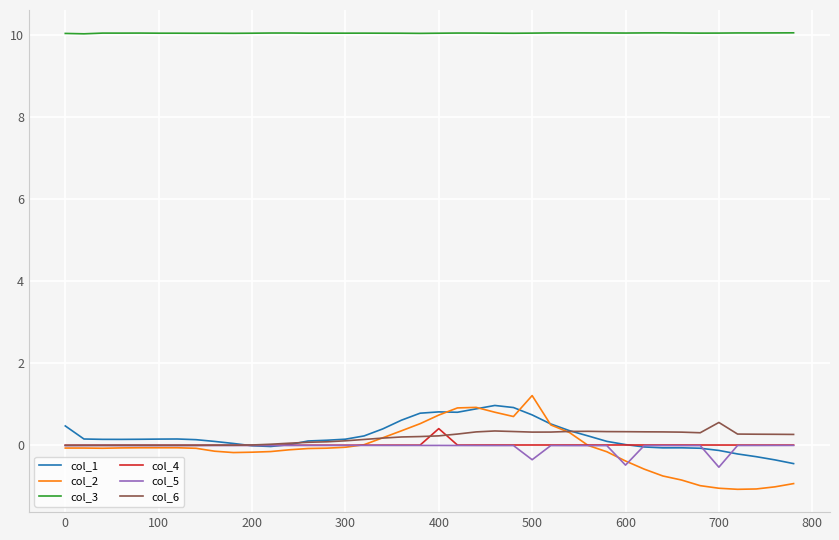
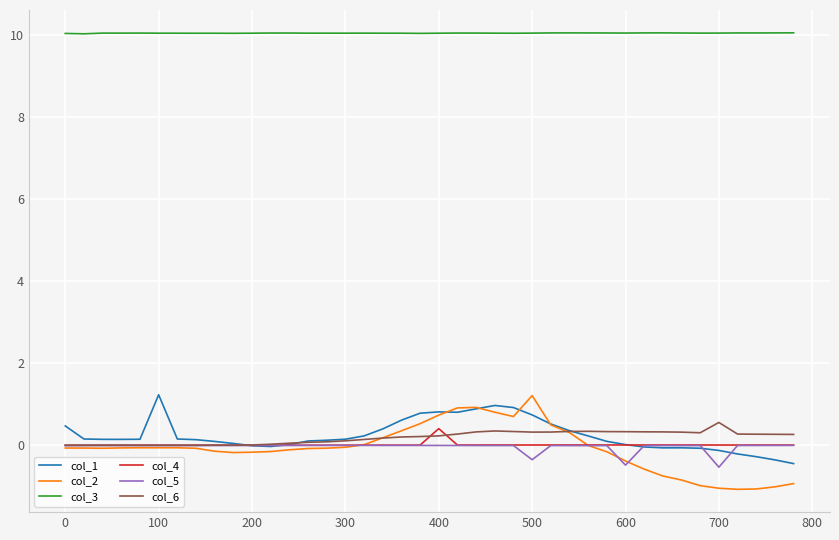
  {
    "col_1": {
      "0": 0.5,
-     "100": 0.2,
+     "100": 1.2,
      "400": 0.8,
      "500": 0.7,
      "700": -0.1
    },
    "col_2": {
      "200": -0.2,
      "400": 0.7,
      "500": 1.2,
      "600": -0.4,
      "700": -1.0
    },
    "col_3": {
      "0": 10.0,
      "100": 10.0,
      "200": 10.0,
      "300": 10.0,
      "400": 10.0,
      "500": 10.0,
      "600": 10.0,
      "700": 10.0
    },
    "col_4": {
      "400": 0.4,
      "500": 0.0,
      "700": 0.0
    },
    "col_5": {
      "400": 0.0,
      "500": -0.4,
      "600": -0.5,
      "700": -0.5
    },
    "col_6": {
      "400": 0.2,
      "500": 0.3,
      "600": 0.3,
      "700": 0.6
    }
  }
